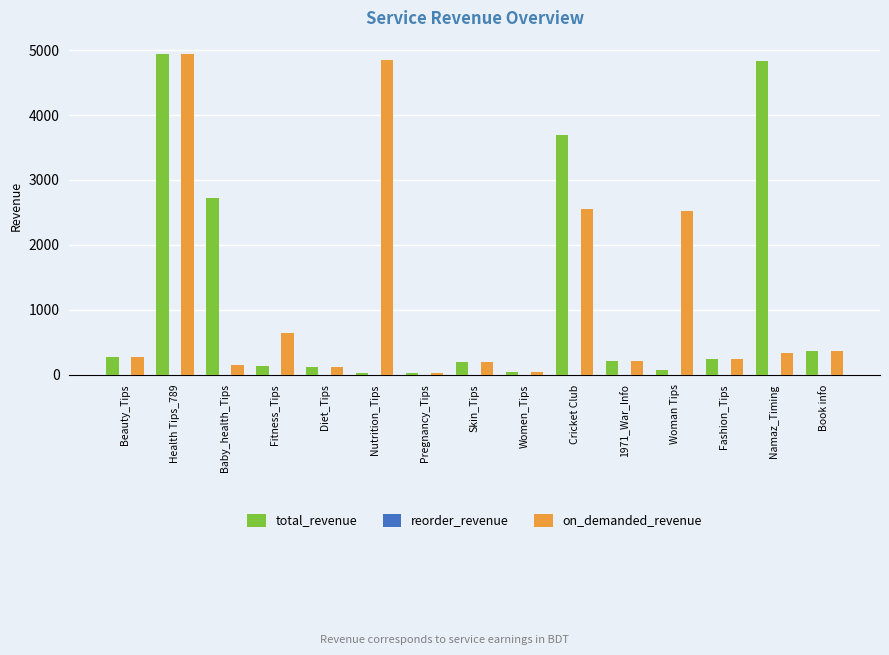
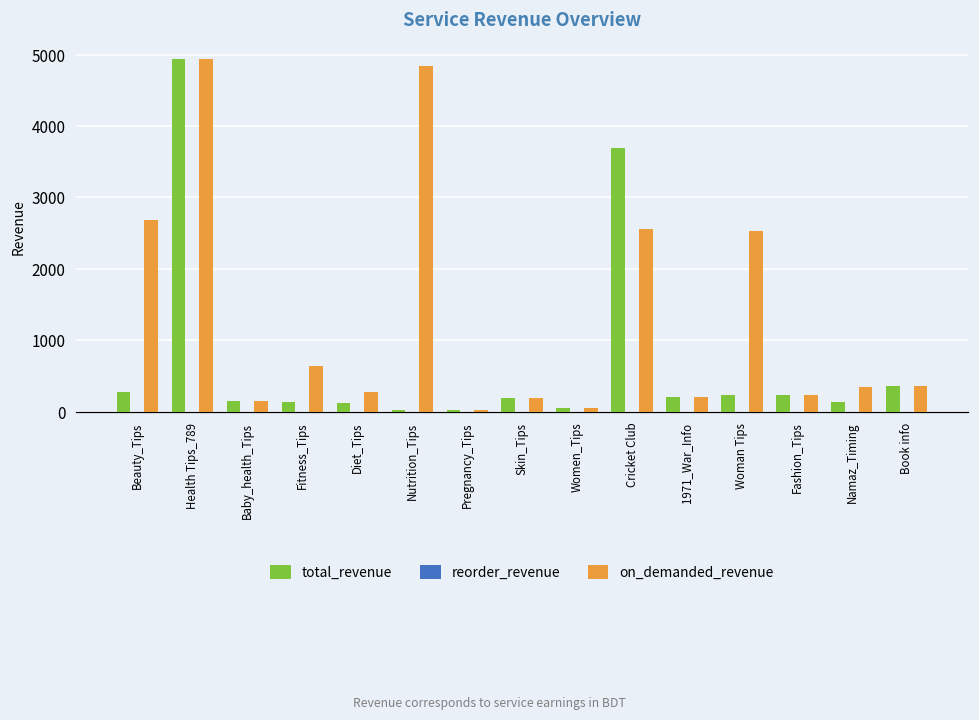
  {
    "total_revenue": {
      "Beauty_Tips": 300,
      "Health Tips_789": 4900,
-     "Baby_health_Tips": 2700,
+     "Baby_health_Tips": 100,
      "Fitness_Tips": 100,
      "Diet_Tips": 100,
      "Skin_Tips": 200,
      "Women_Tips": 0,
      "Cricket Club": 3700,
      "1971_War_Info": 200,
-     "Woman Tips": 100,
+     "Woman Tips": 200,
      "Fashion_Tips": 200,
-     "Namaz_Timing": 4800,
+     "Namaz_Timing": 100,
      "Book info": 400
    },
    "reorder_revenue": {
      "Beauty_Tips": 0,
      "Health Tips_789": 0,
      "Baby_health_Tips": 0,
      "Fitness_Tips": 0,
      "Diet_Tips": 0,
      "Nutrition_Tips": 0,
      "Pregnancy_Tips": 0,
      "Skin_Tips": 0,
      "Women_Tips": 0,
      "Cricket Club": 0,
      "1971_War_Info": 0,
      "Woman Tips": 0,
      "Fashion_Tips": 0,
      "Namaz_Timing": 0,
      "Book info": 0
    },
    "on_demanded_revenue": {
-     "Beauty_Tips": 300,
+     "Beauty_Tips": 2700,
      "Health Tips_789": 4900,
      "Baby_health_Tips": 100,
      "Fitness_Tips": 600,
-     "Diet_Tips": 100,
+     "Diet_Tips": 300,
      "Nutrition_Tips": 4800,
      "Skin_Tips": 200,
      "Women_Tips": 0,
      "Cricket Club": 2600,
      "1971_War_Info": 200,
      "Woman Tips": 2500,
      "Fashion_Tips": 200,
      "Namaz_Timing": 300,
      "Book info": 400
    }
  }
